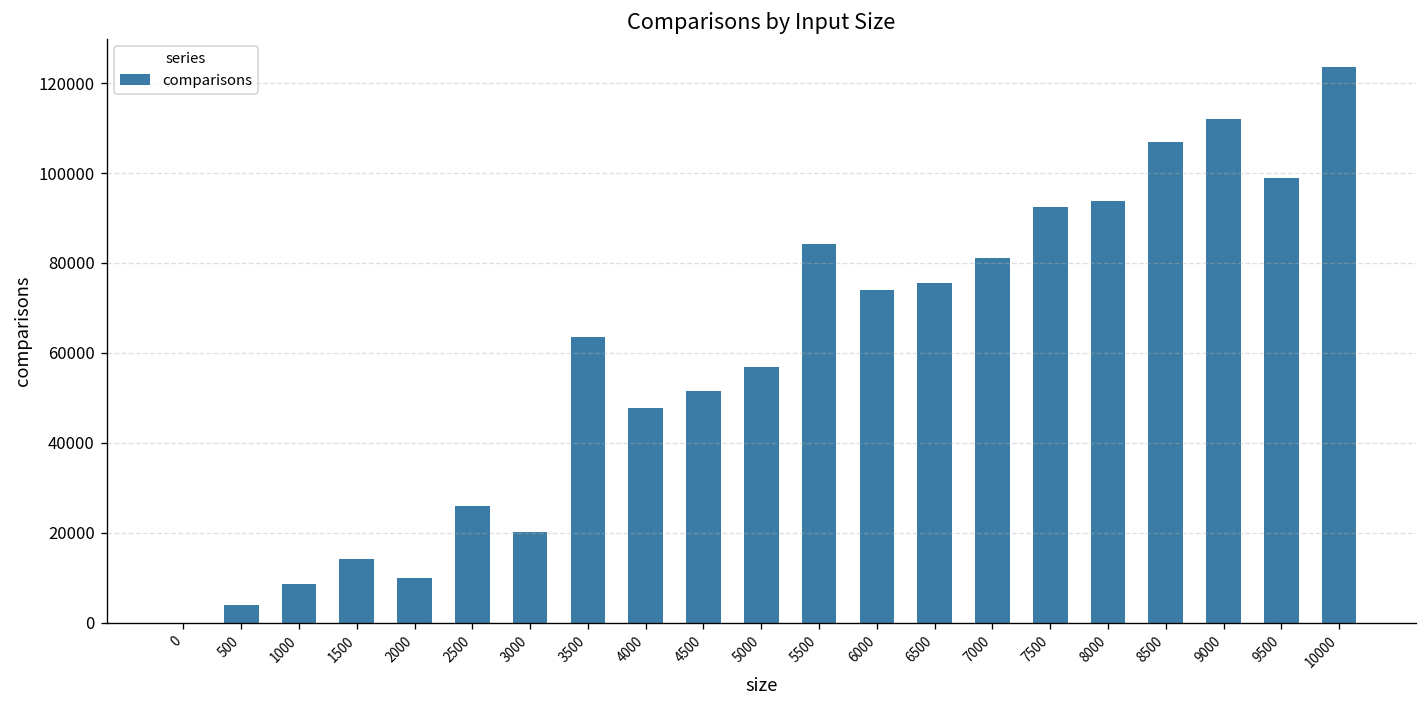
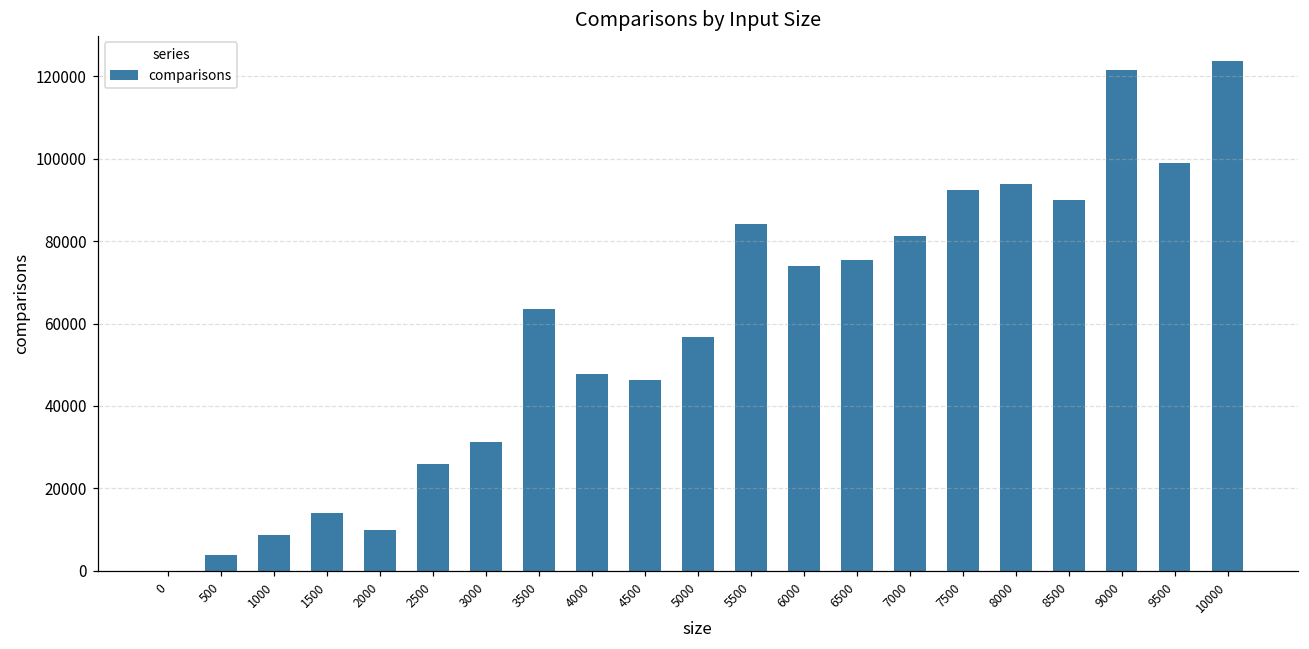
  {
    "0": 0,
    "500": 4000,
    "1000": 9000,
    "1500": 14000,
    "2000": 10000,
    "2500": 26000,
-   "3000": 20000,
+   "3000": 31000,
    "3500": 64000,
    "4000": 48000,
-   "4500": 52000,
+   "4500": 46000,
    "5000": 57000,
    "5500": 84000,
    "6000": 74000,
    "6500": 75000,
    "7000": 81000,
    "7500": 92000,
    "8000": 94000,
-   "8500": 107000,
-   "9000": 112000,
+   "8500": 90000,
+   "9000": 121000,
    "9500": 99000,
    "10000": 124000
  }
